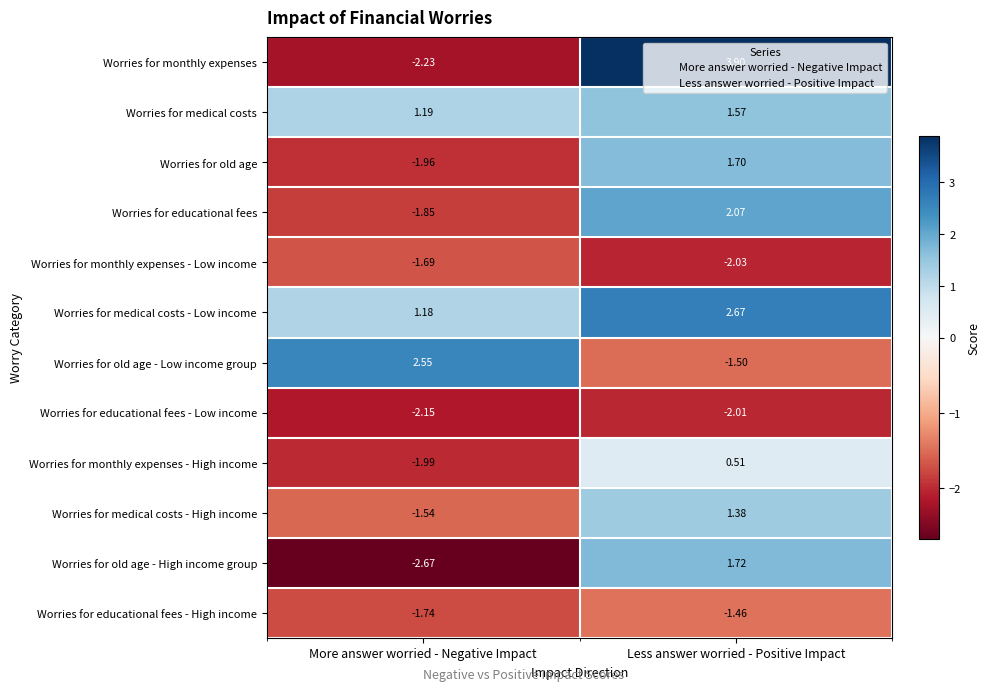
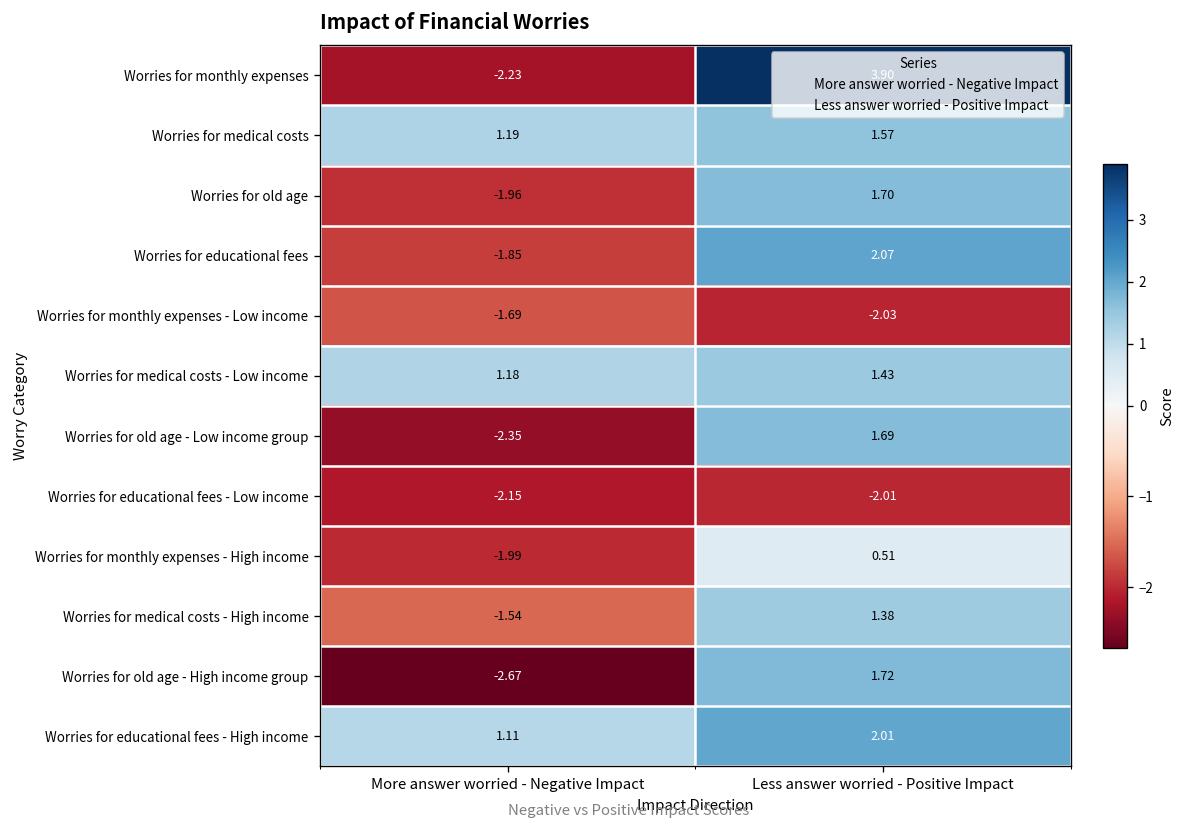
  {
    "Worries for monthly expenses": {
      "More answer worried - Negative Impact": -2.23
    },
    "Worries for medical costs": {
      "More answer worried - Negative Impact": 1.19,
      "Less answer worried - Positive Impact": 1.57
    },
    "Worries for old age": {
      "More answer worried - Negative Impact": -1.96,
      "Less answer worried - Positive Impact": 1.70
    },
    "Worries for educational fees": {
      "More answer worried - Negative Impact": -1.85,
      "Less answer worried - Positive Impact": 2.07
    },
    "Worries for monthly expenses - Low income": {
      "More answer worried - Negative Impact": -1.69,
      "Less answer worried - Positive Impact": -2.03
    },
    "Worries for medical costs - Low income": {
      "More answer worried - Negative Impact": 1.18,
-     "Less answer worried - Positive Impact": 2.67
+     "Less answer worried - Positive Impact": 1.43
    },
    "Worries for old age - Low income group": {
-     "More answer worried - Negative Impact": 2.55,
-     "Less answer worried - Positive Impact": -1.50
+     "More answer worried - Negative Impact": -2.35,
+     "Less answer worried - Positive Impact": 1.69
    },
    "Worries for educational fees - Low income": {
      "More answer worried - Negative Impact": -2.15,
      "Less answer worried - Positive Impact": -2.01
    },
    "Worries for monthly expenses - High income": {
      "More answer worried - Negative Impact": -1.99,
      "Less answer worried - Positive Impact": 0.51
    },
    "Worries for medical costs - High income": {
      "More answer worried - Negative Impact": -1.54,
      "Less answer worried - Positive Impact": 1.38
    },
    "Worries for old age - High income group": {
      "More answer worried - Negative Impact": -2.67,
      "Less answer worried - Positive Impact": 1.72
    },
    "Worries for educational fees - High income": {
-     "More answer worried - Negative Impact": -1.74,
-     "Less answer worried - Positive Impact": -1.46
+     "More answer worried - Negative Impact": 1.11,
+     "Less answer worried - Positive Impact": 2.01
    }
  }
